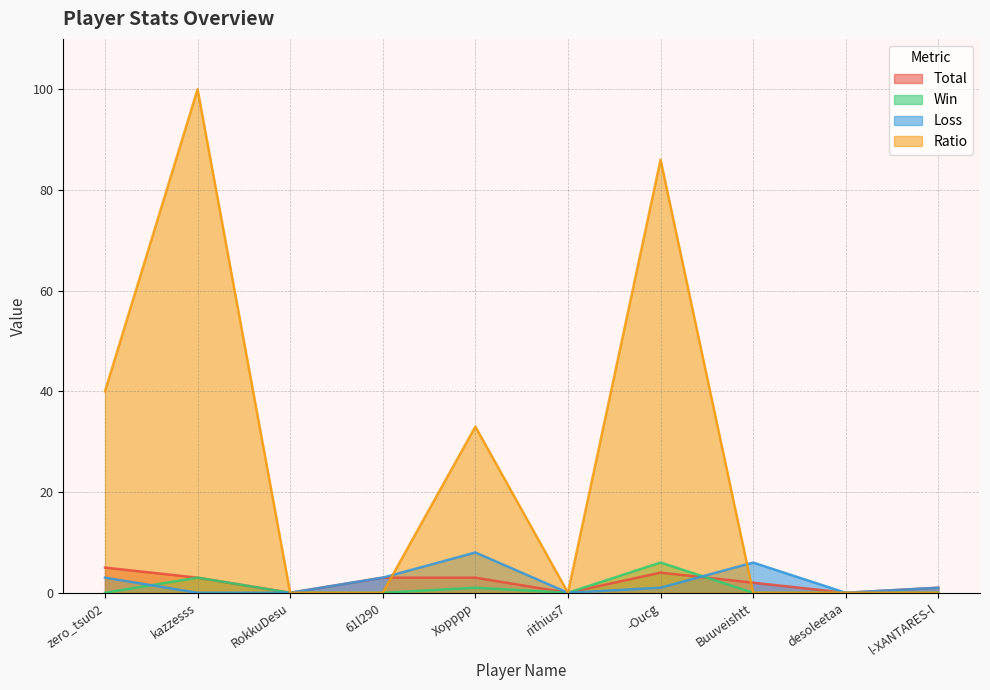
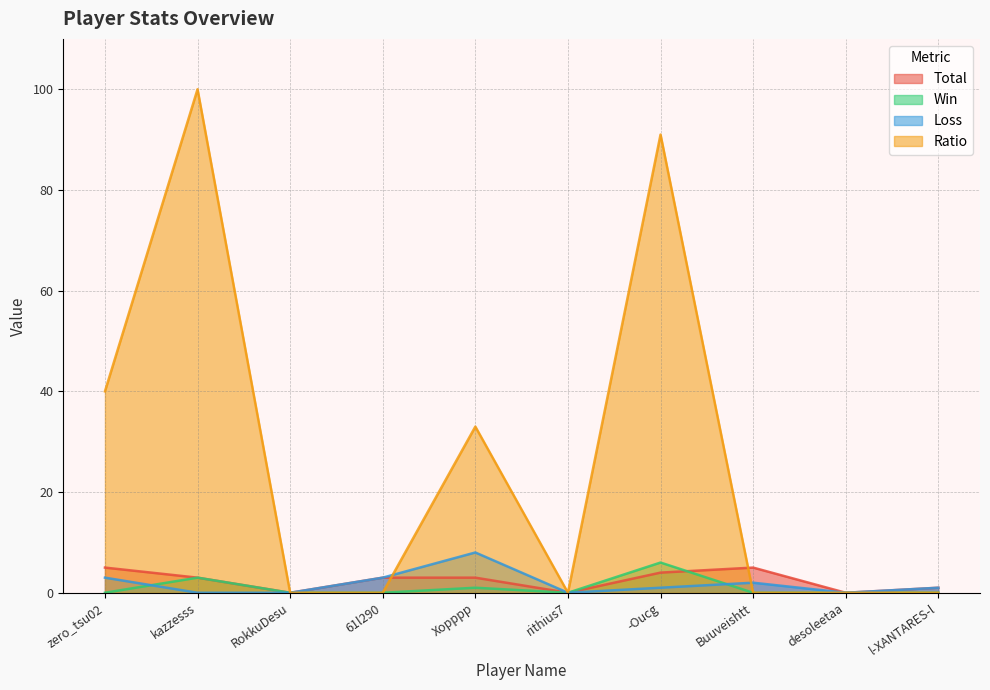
  {
    "Total": {
      "zero_tsu02": 5,
      "Xopppp": 3,
      "-Oucg": 4,
-     "Buuveishtt": 2
+     "Buuveishtt": 5
    },
    "Win": {
      "zero_tsu02": 0,
      "Xopppp": 1,
      "-Oucg": 6
    },
    "Loss": {
      "zero_tsu02": 3,
      "kazzesss": 0,
      "Xopppp": 8,
      "-Oucg": 1,
-     "Buuveishtt": 6
+     "Buuveishtt": 2
    },
    "Ratio": {
      "zero_tsu02": 40,
      "kazzesss": 100,
      "Xopppp": 33,
-     "-Oucg": 86
+     "-Oucg": 91
    }
  }
